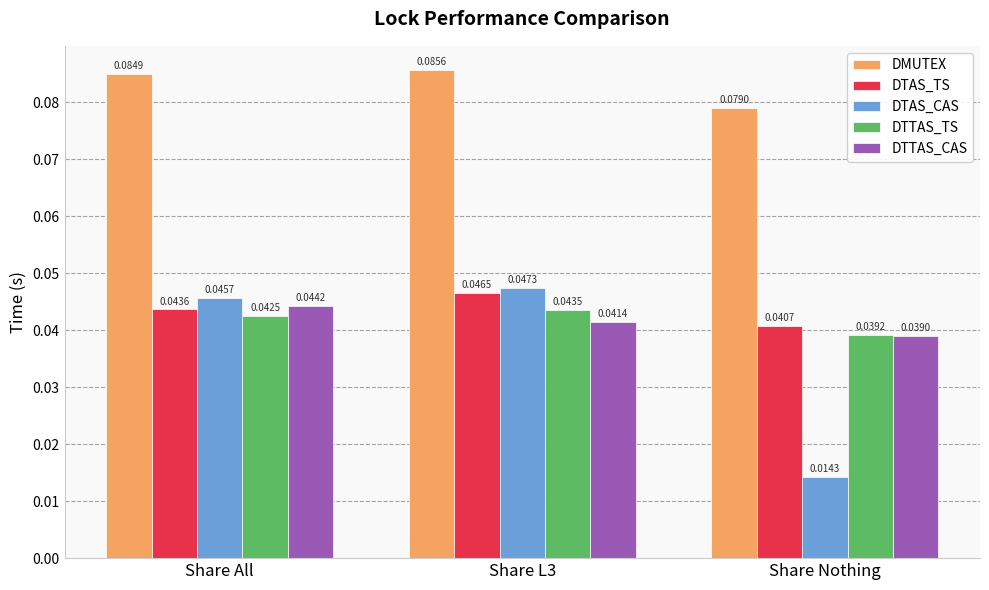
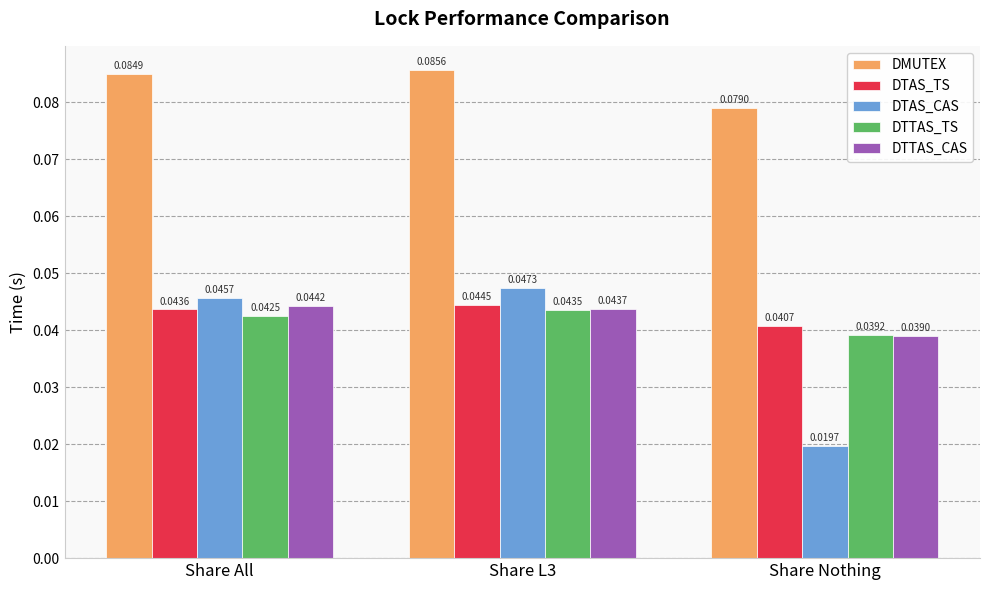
  {
    "DMUTEX": {
      "Share All": 0.0849,
      "Share L3": 0.0856,
      "Share Nothing": 0.0790
    },
    "DTAS_TS": {
      "Share All": 0.0436,
-     "Share L3": 0.0465,
+     "Share L3": 0.0445,
      "Share Nothing": 0.0407
    },
    "DTAS_CAS": {
      "Share All": 0.0457,
      "Share L3": 0.0473,
-     "Share Nothing": 0.0143
+     "Share Nothing": 0.0197
    },
    "DTTAS_TS": {
      "Share All": 0.0425,
      "Share L3": 0.0435,
      "Share Nothing": 0.0392
    },
    "DTTAS_CAS": {
      "Share All": 0.0442,
-     "Share L3": 0.0414,
+     "Share L3": 0.0437,
      "Share Nothing": 0.0390
    }
  }
